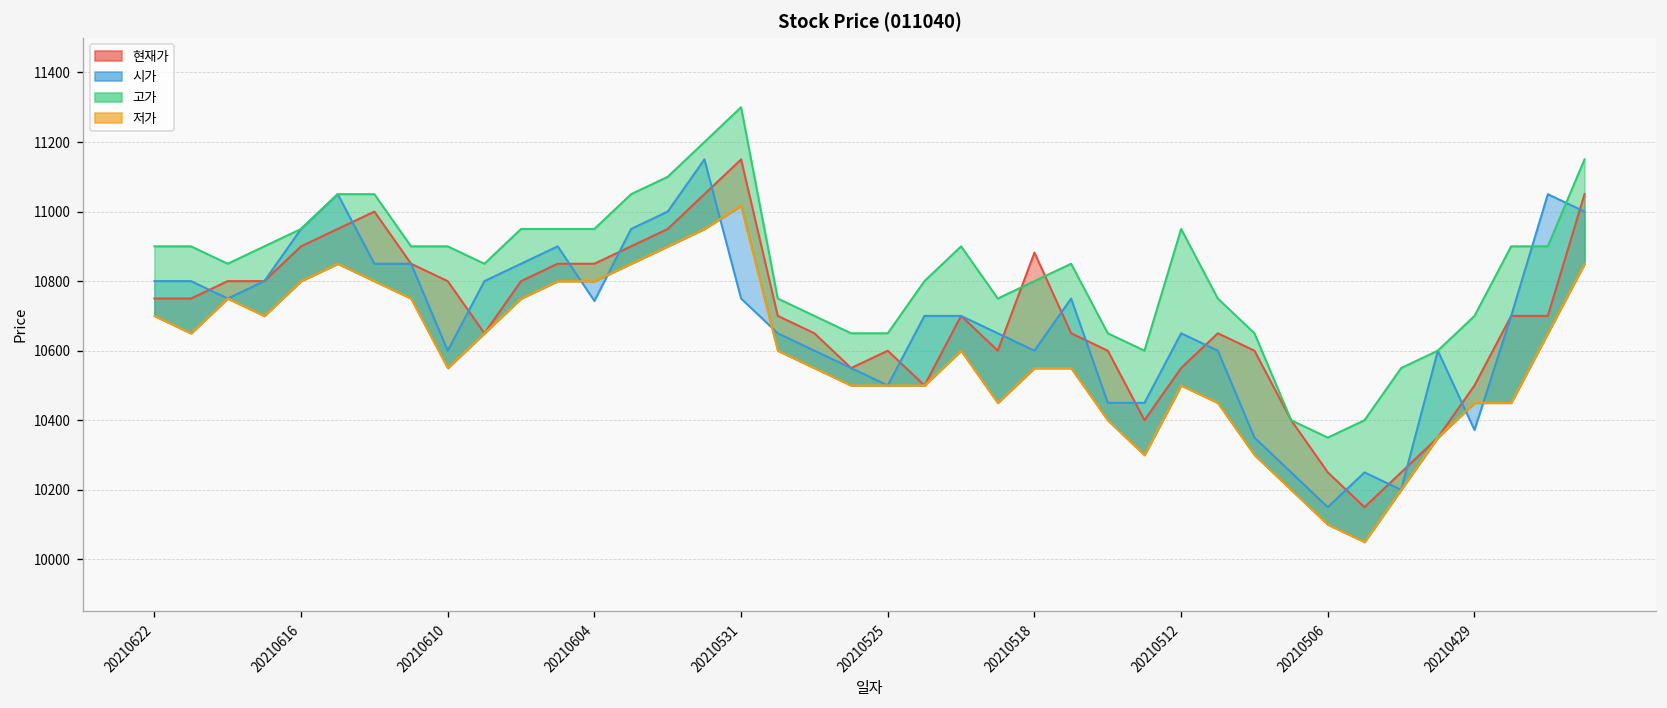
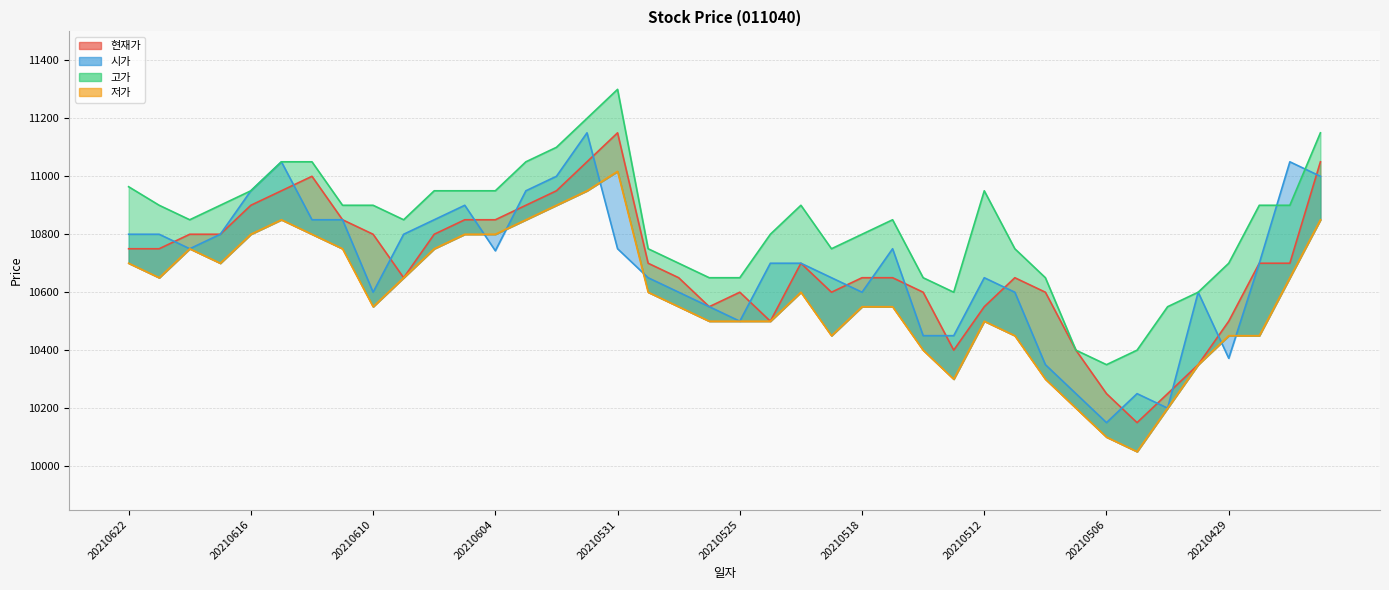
  {
    "현재가": {
      "20210622": 10750,
      "20210616": 10900,
      "20210610": 10800,
      "20210604": 10850,
      "20210531": 11150,
      "20210525": 10600,
-     "20210518": 10880,
+     "20210518": 10650,
      "20210512": 10550,
      "20210506": 10250,
      "20210429": 10500
    },
    "고가": {
-     "20210622": 10900,
+     "20210622": 10960,
      "20210610": 10900,
      "20210604": 10950,
      "20210531": 11300,
      "20210525": 10650,
      "20210518": 10800,
      "20210512": 10950,
      "20210506": 10350,
      "20210429": 10700
    },
    "저가": {
      "20210622": 10700,
      "20210616": 10800,
      "20210610": 10550,
      "20210518": 10550,
      "20210512": 10500,
      "20210506": 10100
    }
  }
